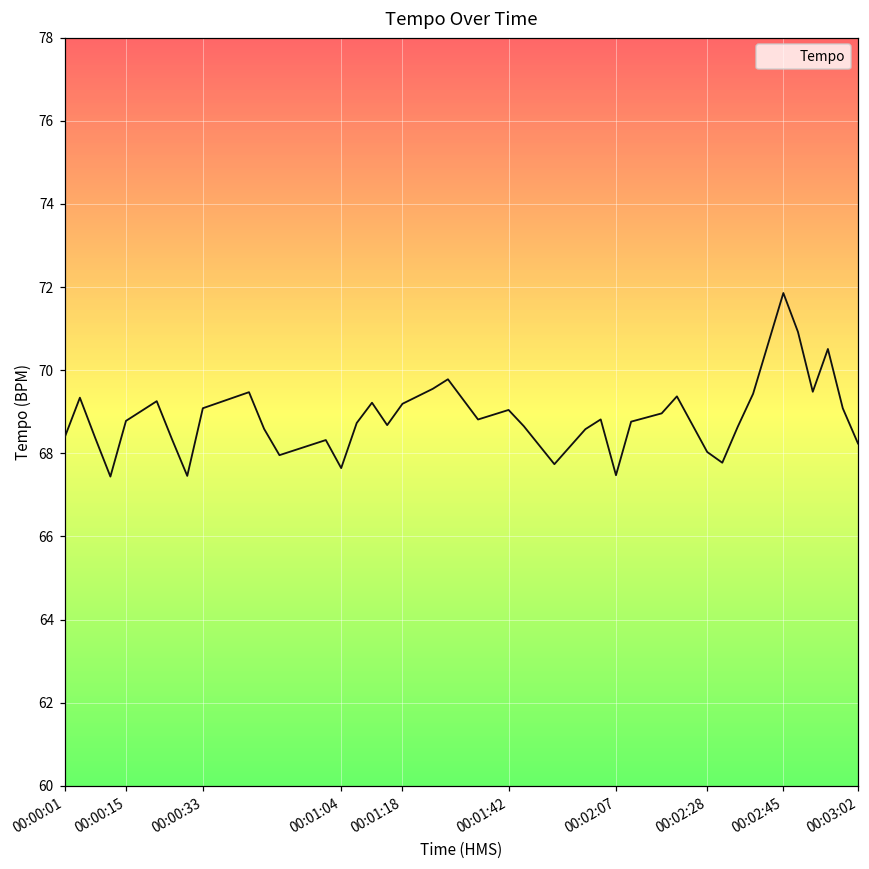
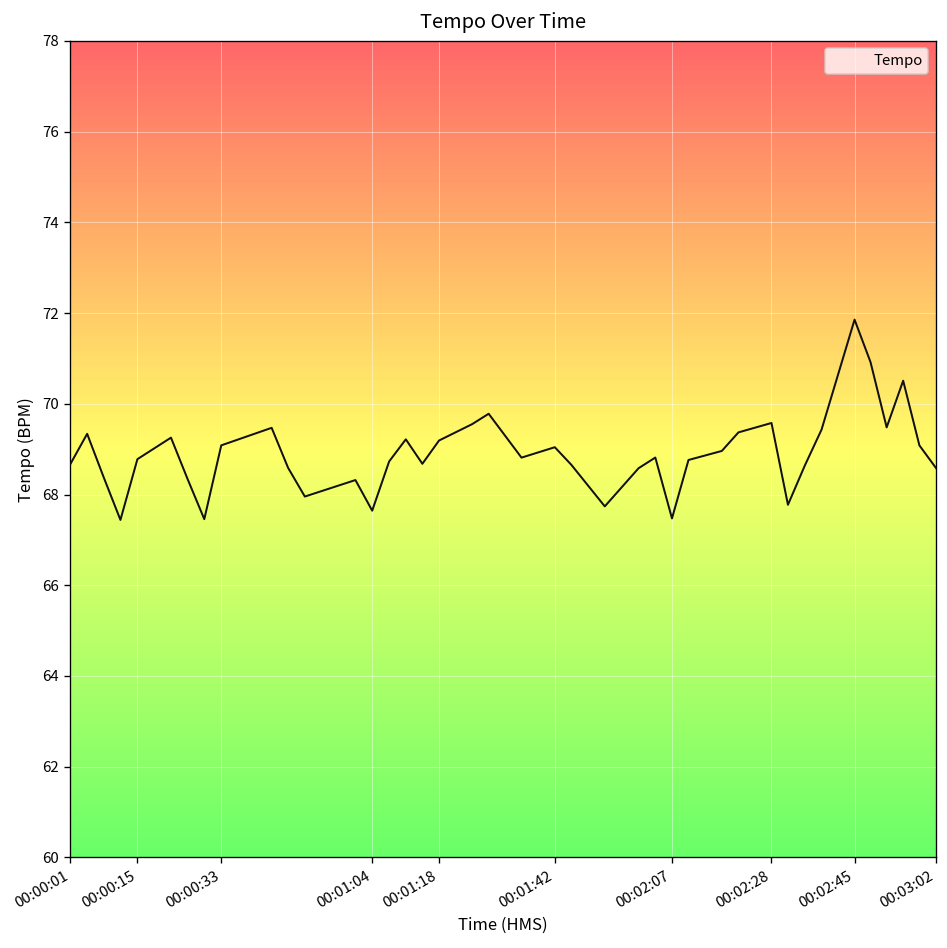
  {
-   "00:00:01": 68.4,
+   "00:00:01": 68.7,
    "00:00:15": 68.8,
    "00:00:33": 69.1,
    "00:01:04": 67.6,
    "00:01:18": 69.2,
    "00:01:42": 69.0,
    "00:02:07": 67.5,
-   "00:02:28": 68.0,
+   "00:02:28": 69.6,
    "00:02:45": 71.9,
-   "00:03:02": 68.2
+   "00:03:02": 68.6
  }
